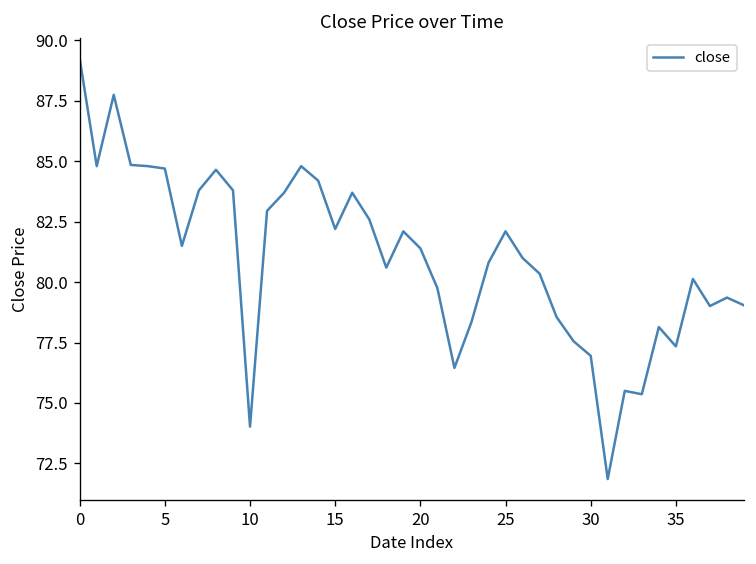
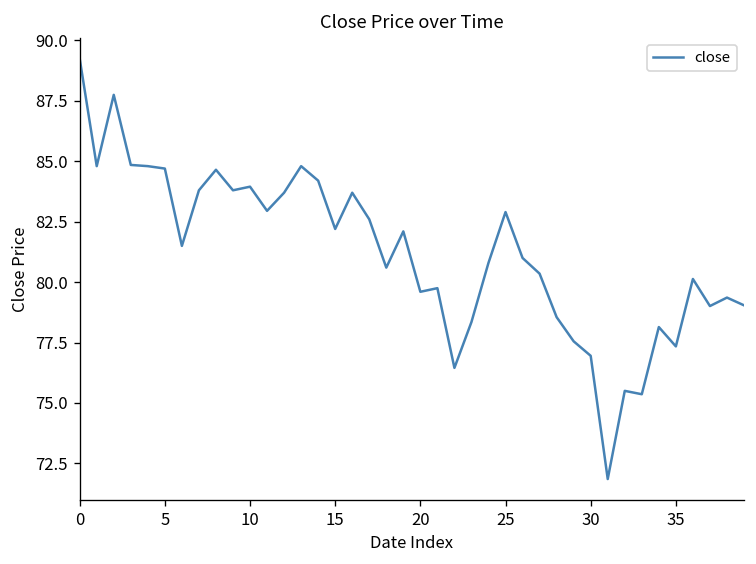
  {
    "0": 89.3,
    "5": 84.7,
-   "10": 74.0,
+   "10": 84.0,
    "15": 82.2,
-   "20": 81.4,
-   "25": 82.1,
+   "20": 79.6,
+   "25": 82.9,
    "30": 77.0,
    "35": 77.3
  }
